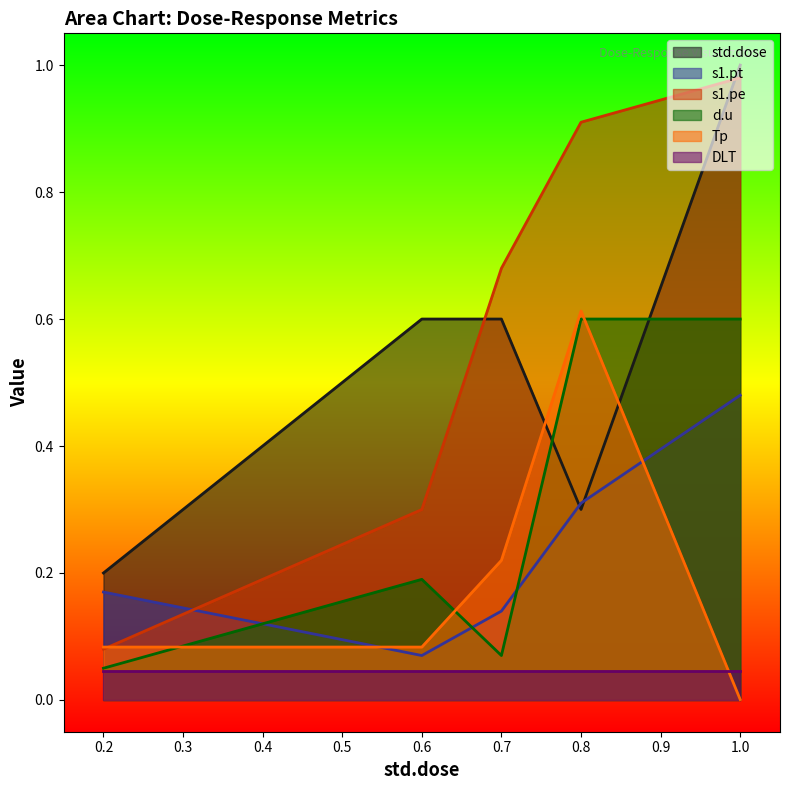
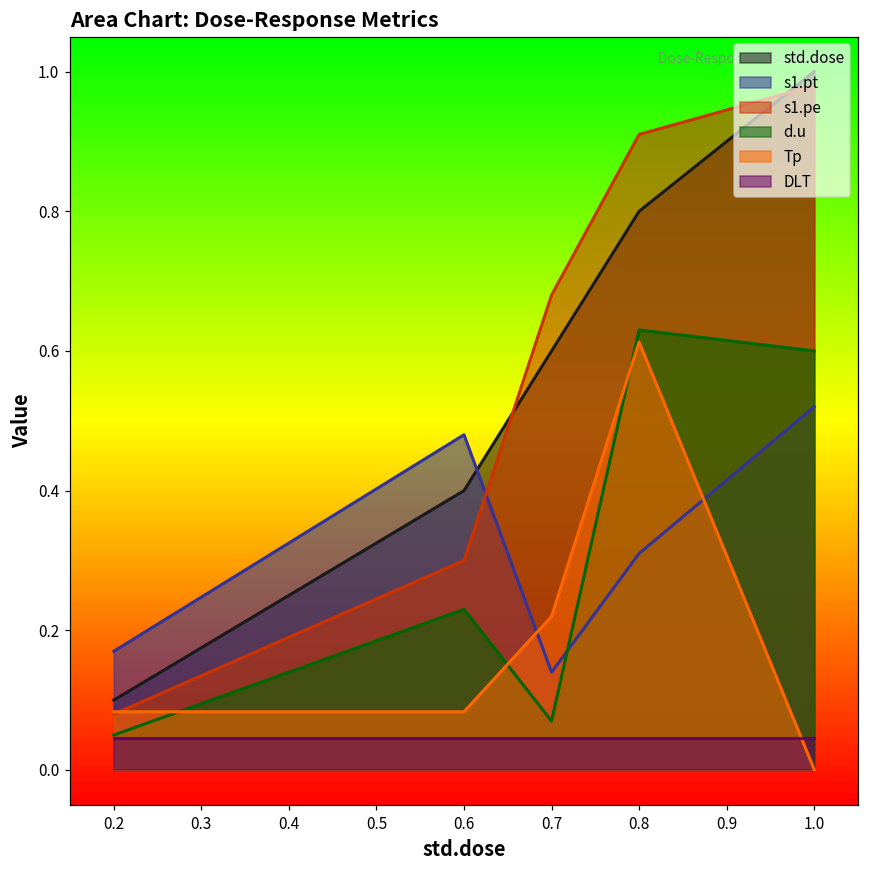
  {
    "std.dose": {
-     "0.2": 0.2,
-     "0.6": 0.6,
+     "0.2": 0.1,
+     "0.6": 0.4,
      "0.7": 0.6,
-     "0.8": 0.3
+     "0.8": 0.8
    },
    "s1.pt": {
      "0.2": 0.17,
-     "0.6": 0.07,
+     "0.6": 0.48,
      "0.7": 0.14,
      "0.8": 0.31,
-     "1.0": 0.48
+     "1.0": 0.52
    },
    "d.u": {
      "0.2": 0.05,
-     "0.6": 0.19,
+     "0.6": 0.23,
      "0.7": 0.07,
-     "0.8": 0.60,
+     "0.8": 0.63,
      "1.0": 0.60
    },
    "DLT": {
      "0.2": 0.05,
      "0.6": 0.05,
      "0.7": 0.05,
      "0.8": 0.05,
      "1.0": 0.05
    }
  }
